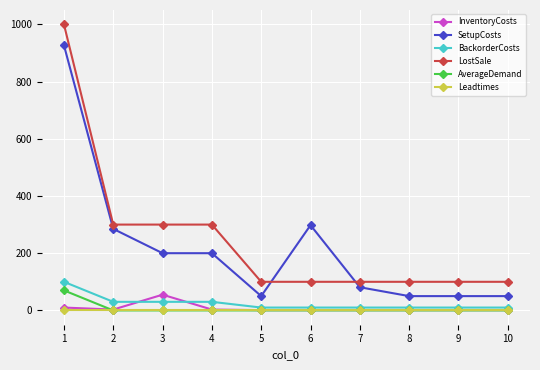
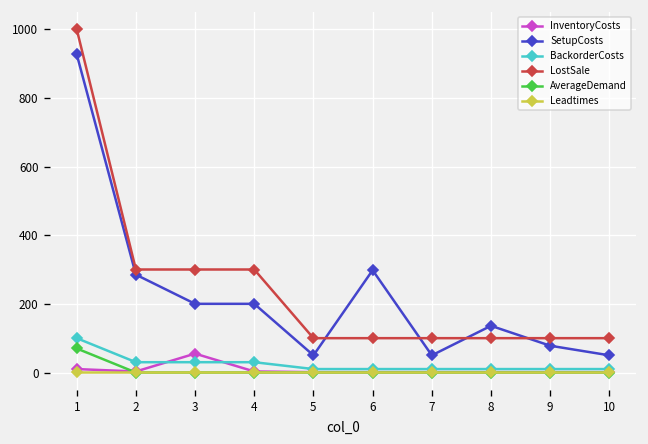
  {
    "InventoryCosts": {
      "3": 60
    },
    "SetupCosts": {
      "1": 930,
      "2": 290,
      "3": 200,
      "4": 200,
      "5": 50,
      "6": 300,
-     "7": 80,
-     "8": 50,
-     "9": 50,
+     "7": 50,
+     "8": 140,
+     "9": 80,
      "10": 50
    },
    "BackorderCosts": {
      "1": 100,
      "2": 30,
      "3": 30,
      "4": 30
    },
    "LostSale": {
      "1": 1000,
      "2": 300,
      "3": 300,
      "4": 300,
      "5": 100,
      "6": 100,
      "7": 100,
      "8": 100,
      "9": 100,
      "10": 100
    },
    "AverageDemand": {
      "1": 70
    }
  }
